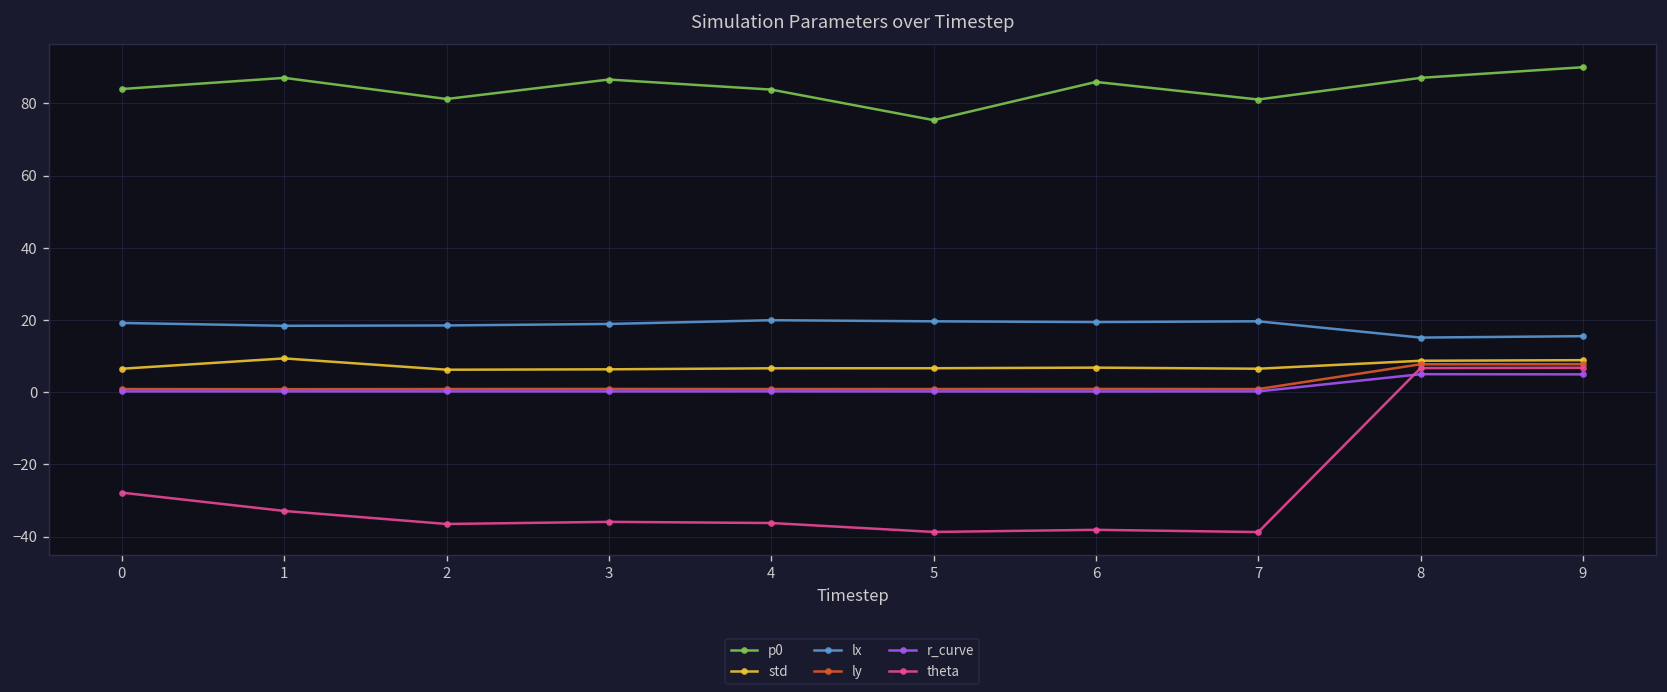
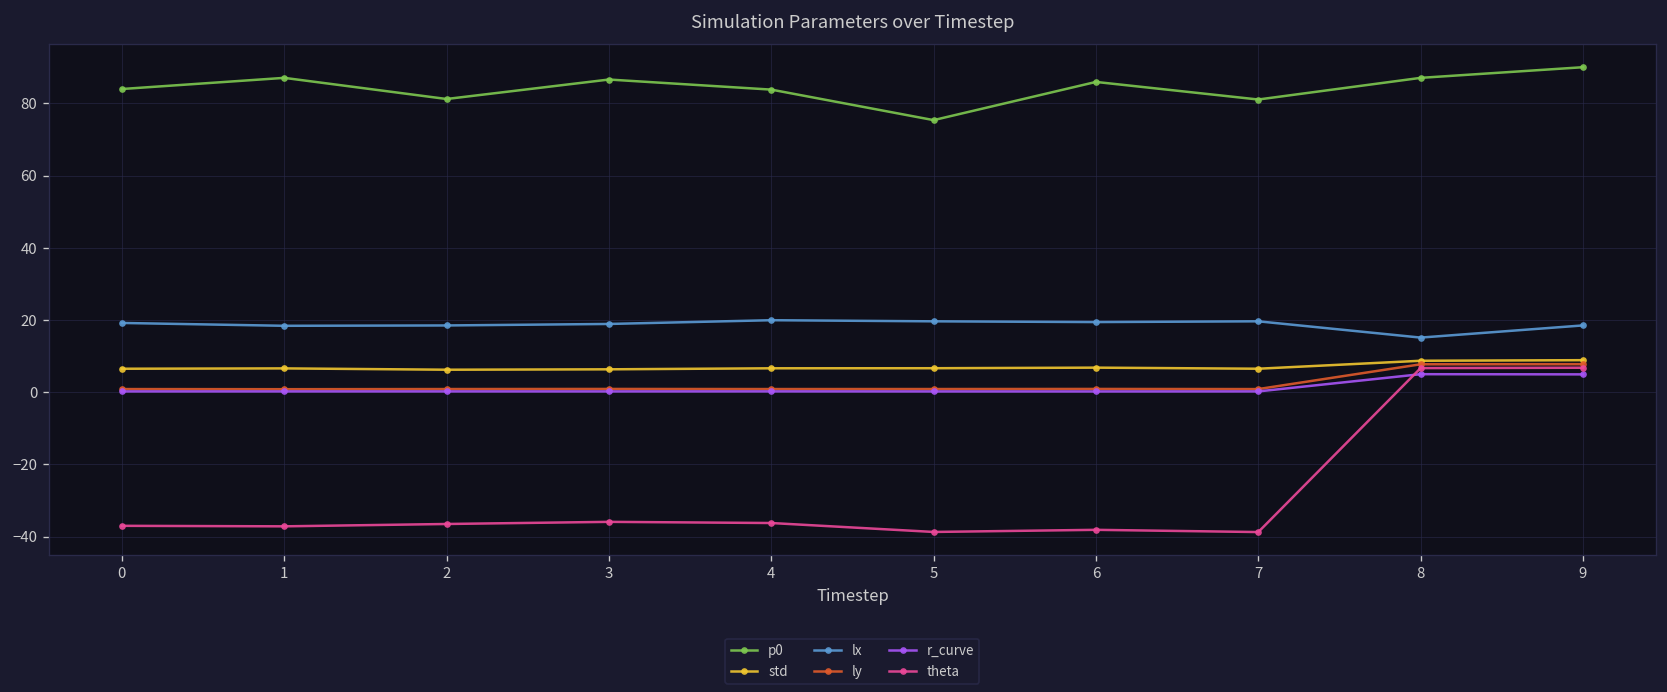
  {
    "p0": {
      "0": 84,
      "1": 87,
      "2": 81,
      "3": 87,
      "4": 84,
      "5": 75,
      "6": 86,
      "7": 81,
      "8": 87,
      "9": 90
    },
    "std": {
      "0": 7,
-     "1": 9,
+     "1": 7,
      "2": 6,
      "3": 6,
      "4": 7,
      "5": 7,
      "6": 7,
      "7": 7,
      "8": 9,
      "9": 9
    },
    "lx": {
      "0": 19,
      "1": 18,
      "2": 19,
      "3": 19,
      "4": 20,
      "5": 20,
      "6": 19,
      "7": 20,
      "8": 15,
-     "9": 16
+     "9": 19
    },
    "ly": {
      "8": 8,
      "9": 8
    },
    "r_curve": {
      "8": 5,
      "9": 5
    },
    "theta": {
-     "0": -28,
-     "1": -33,
+     "0": -37,
+     "1": -37,
      "2": -37,
      "3": -36,
      "4": -36,
      "5": -39,
      "6": -38,
      "7": -39,
      "8": 7,
      "9": 7
    }
  }
